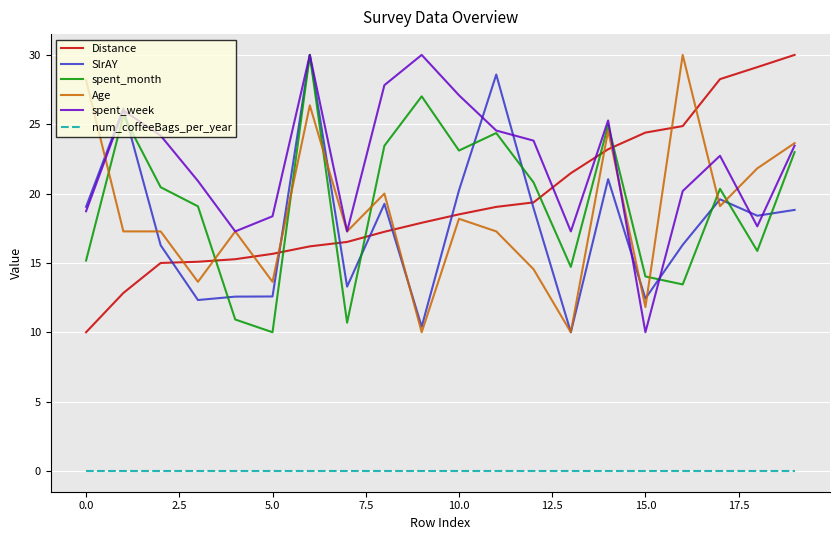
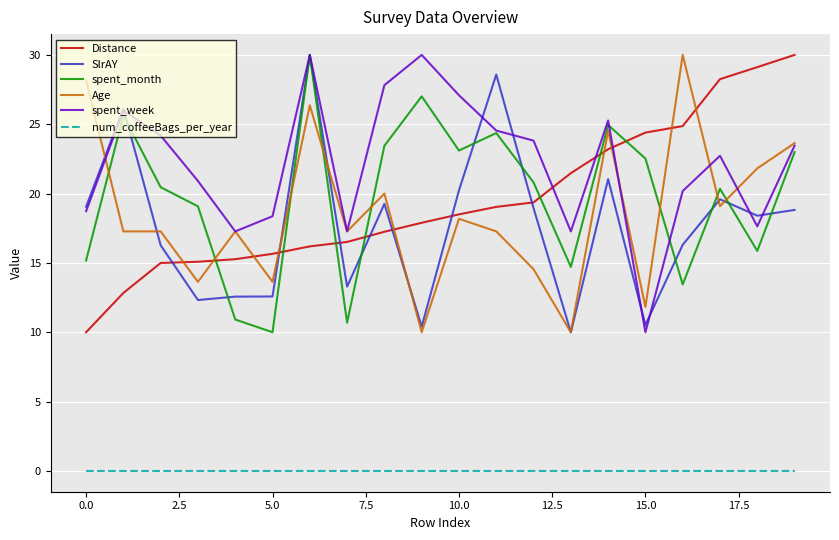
  {
    "Distance": {
      "0.0": 10.0,
      "5.0": 15.7,
      "10.0": 18.5,
      "15.0": 24.4
    },
    "SlrAY": {
      "0.0": 19.0,
      "5.0": 12.6,
      "10.0": 20.2,
-     "15.0": 12.4
+     "15.0": 10.5
    },
    "spent_month": {
      "0.0": 15.2,
      "5.0": 10.0,
      "10.0": 23.1,
-     "15.0": 14.0
+     "15.0": 22.5
    },
    "Age": {
      "5.0": 13.6,
      "10.0": 18.2,
      "15.0": 11.8
    },
    "spent_week": {
      "0.0": 18.7,
      "5.0": 18.4,
      "10.0": 27.1,
      "15.0": 10.0
    },
    "num_coffeeBags_per_year": {
      "0.0": 0.0,
      "5.0": 0.0,
      "10.0": 0.0,
      "15.0": 0.0
    }
  }
